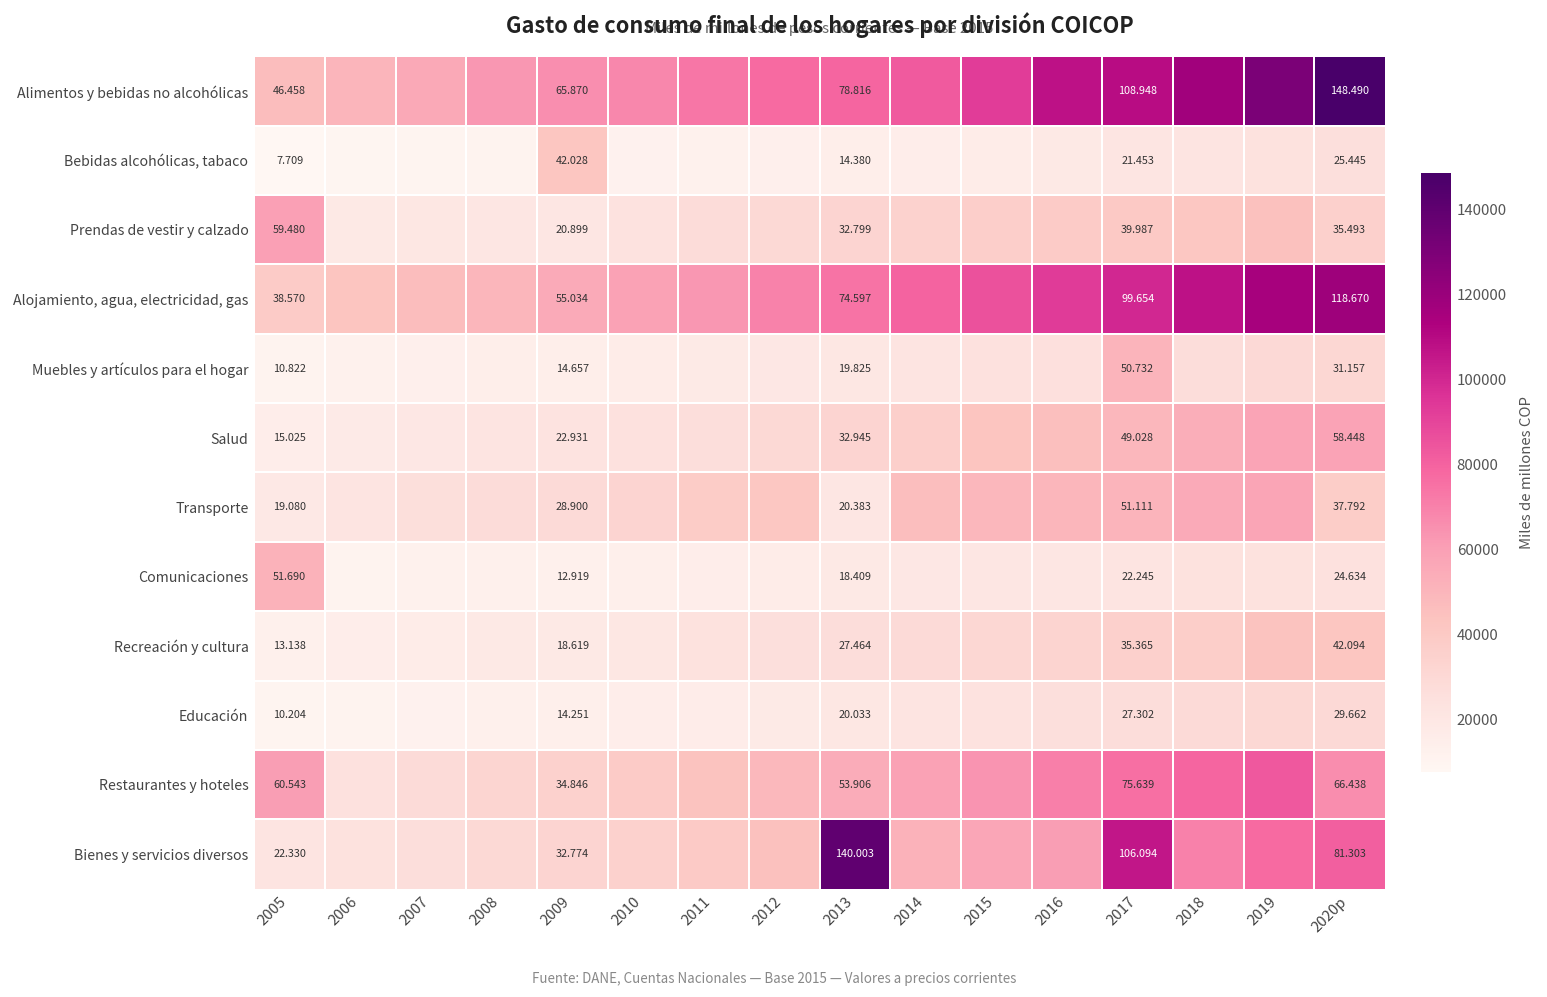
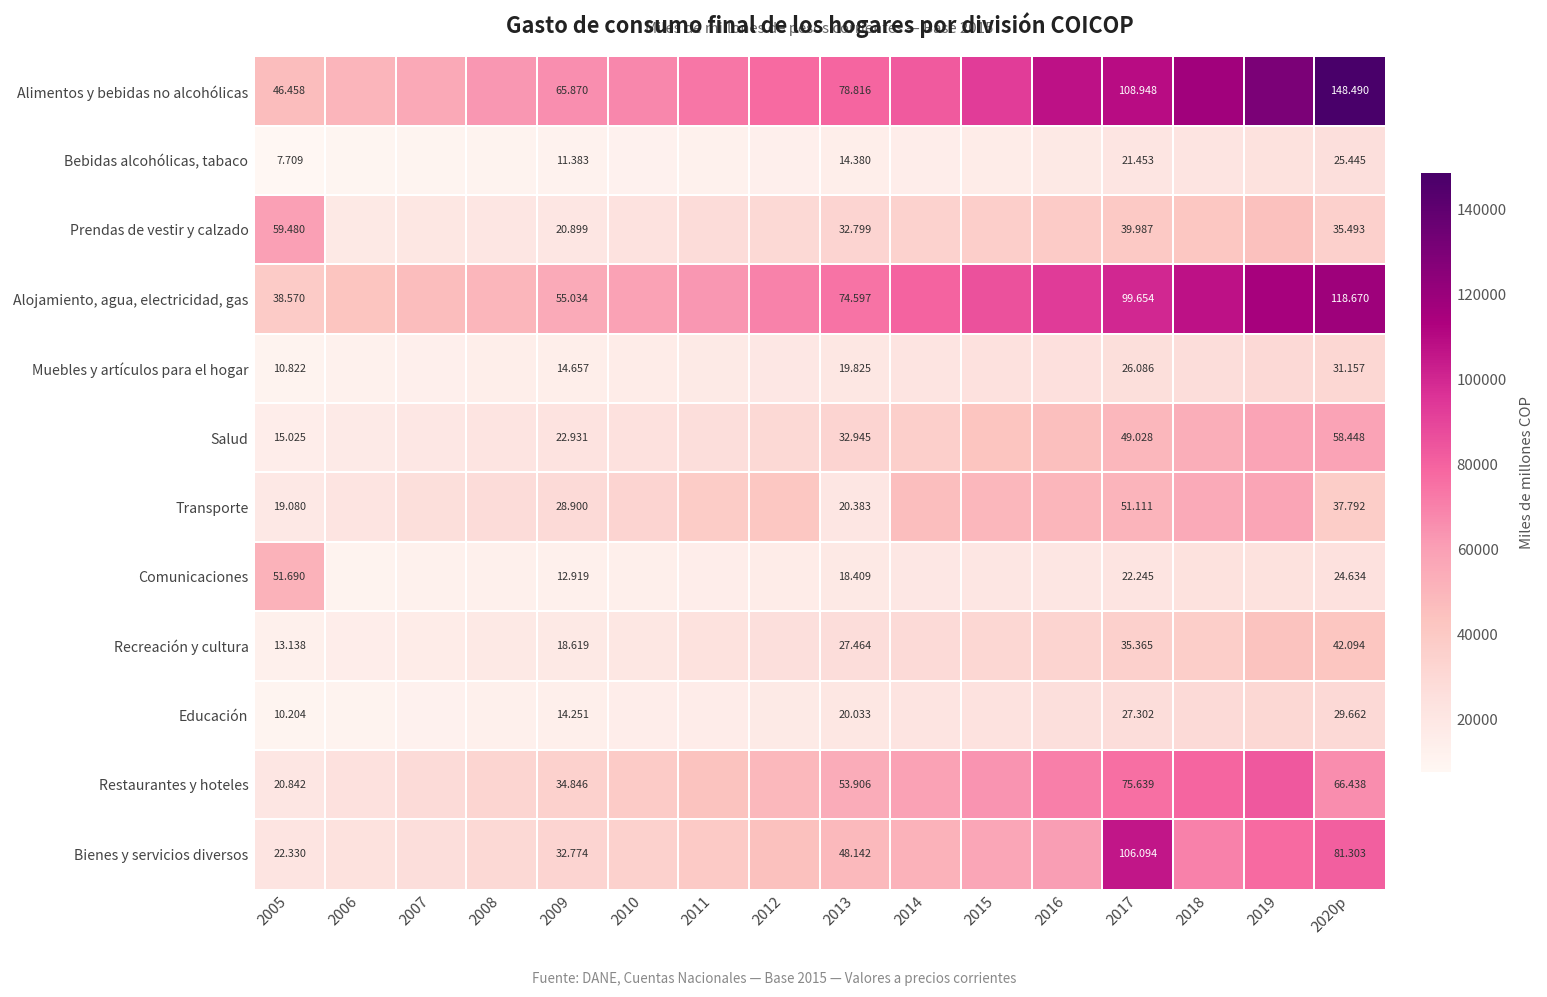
  {
    "Alimentos y bebidas no alcohólicas": {
      "2005": 46.458,
      "2009": 65.870,
      "2013": 78.816,
      "2017": 108.948,
      "2020p": 148.490
    },
    "Bebidas alcohólicas, tabaco": {
      "2005": 7.709,
-     "2009": 42.028,
+     "2009": 11.383,
      "2013": 14.380,
      "2017": 21.453,
      "2020p": 25.445
    },
    "Prendas de vestir y calzado": {
      "2005": 59.480,
      "2009": 20.899,
      "2013": 32.799,
      "2017": 39.987,
      "2020p": 35.493
    },
    "Alojamiento, agua, electricidad, gas": {
      "2005": 38.570,
      "2009": 55.034,
      "2013": 74.597,
      "2017": 99.654,
      "2020p": 118.670
    },
    "Muebles y artículos para el hogar": {
      "2005": 10.822,
      "2009": 14.657,
      "2013": 19.825,
-     "2017": 50.732,
+     "2017": 26.086,
      "2020p": 31.157
    },
    "Salud": {
      "2005": 15.025,
      "2009": 22.931,
      "2013": 32.945,
      "2017": 49.028,
      "2020p": 58.448
    },
    "Transporte": {
      "2005": 19.080,
      "2009": 28.900,
      "2013": 20.383,
      "2017": 51.111,
      "2020p": 37.792
    },
    "Comunicaciones": {
      "2005": 51.690,
      "2009": 12.919,
      "2013": 18.409,
      "2017": 22.245,
      "2020p": 24.634
    },
    "Recreación y cultura": {
      "2005": 13.138,
      "2009": 18.619,
      "2013": 27.464,
      "2017": 35.365,
      "2020p": 42.094
    },
    "Educación": {
      "2005": 10.204,
      "2009": 14.251,
      "2013": 20.033,
      "2017": 27.302,
      "2020p": 29.662
    },
    "Restaurantes y hoteles": {
-     "2005": 60.543,
+     "2005": 20.842,
      "2009": 34.846,
      "2013": 53.906,
      "2017": 75.639,
      "2020p": 66.438
    },
    "Bienes y servicios diversos": {
      "2005": 22.330,
      "2009": 32.774,
-     "2013": 140.003,
+     "2013": 48.142,
      "2017": 106.094,
      "2020p": 81.303
    }
  }
